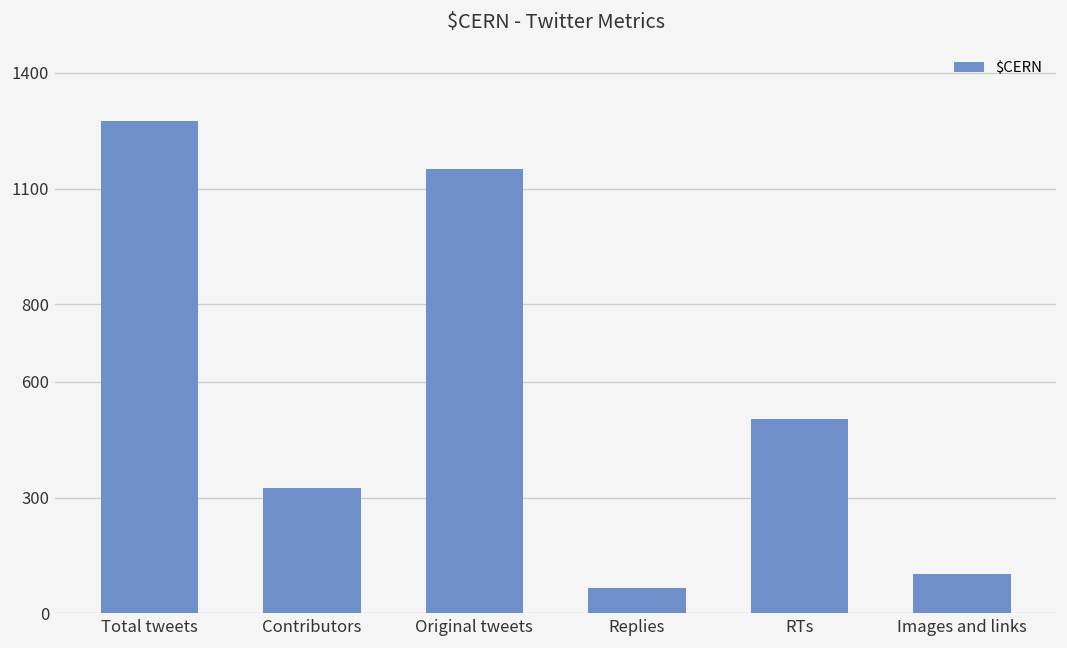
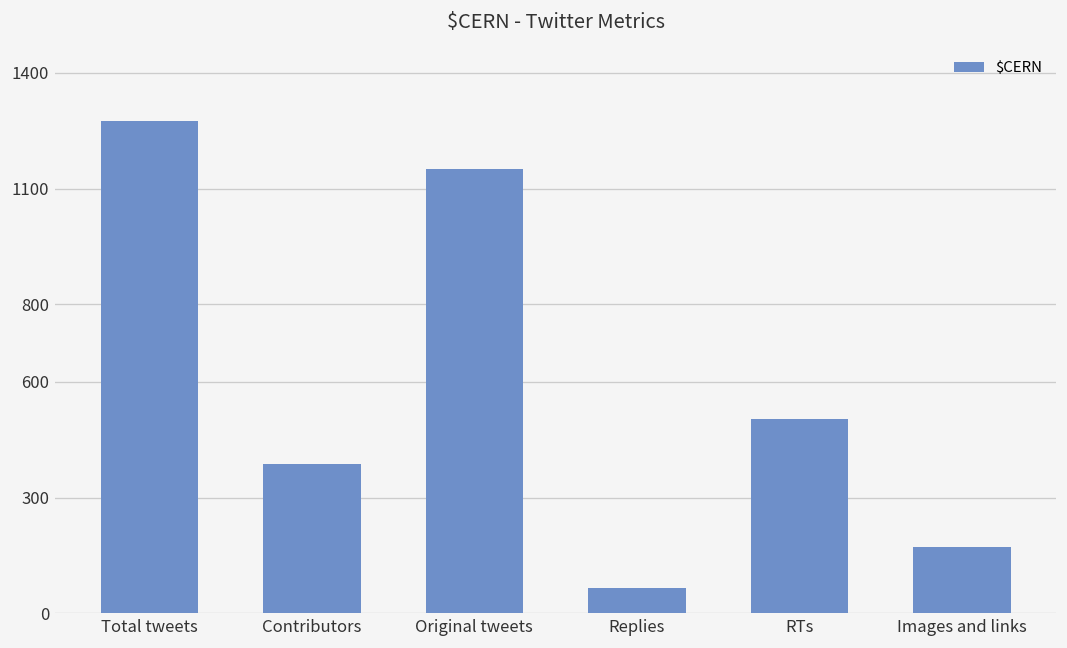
  {
    "Total tweets": 1270,
-   "Contributors": 320,
+   "Contributors": 390,
    "Original tweets": 1150,
    "Replies": 70,
    "RTs": 500,
-   "Images and links": 100
+   "Images and links": 170
  }
